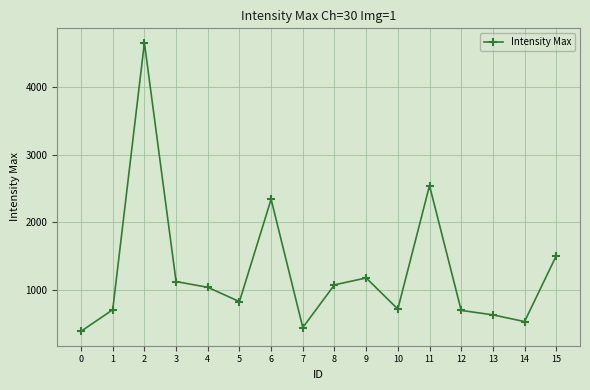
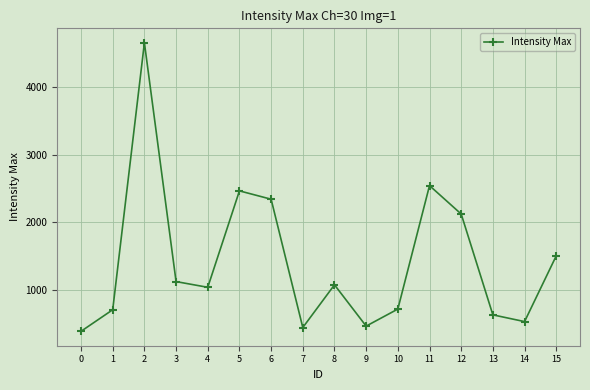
  {
    "0": 400,
    "1": 700,
    "2": 4700,
    "3": 1100,
    "4": 1000,
-   "5": 800,
+   "5": 2500,
    "6": 2300,
    "7": 400,
    "8": 1100,
-   "9": 1200,
+   "9": 500,
    "10": 700,
    "11": 2500,
-   "12": 700,
+   "12": 2100,
    "13": 600,
    "14": 500,
    "15": 1500
  }
